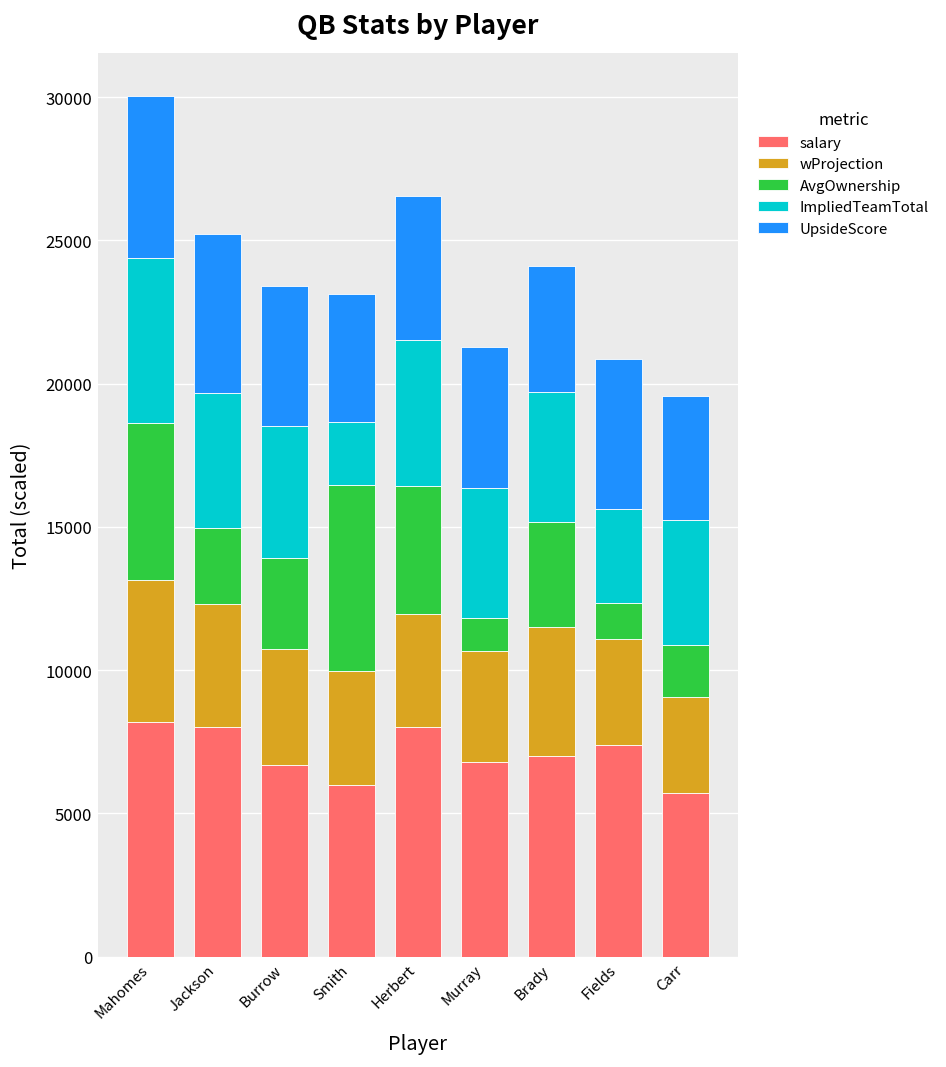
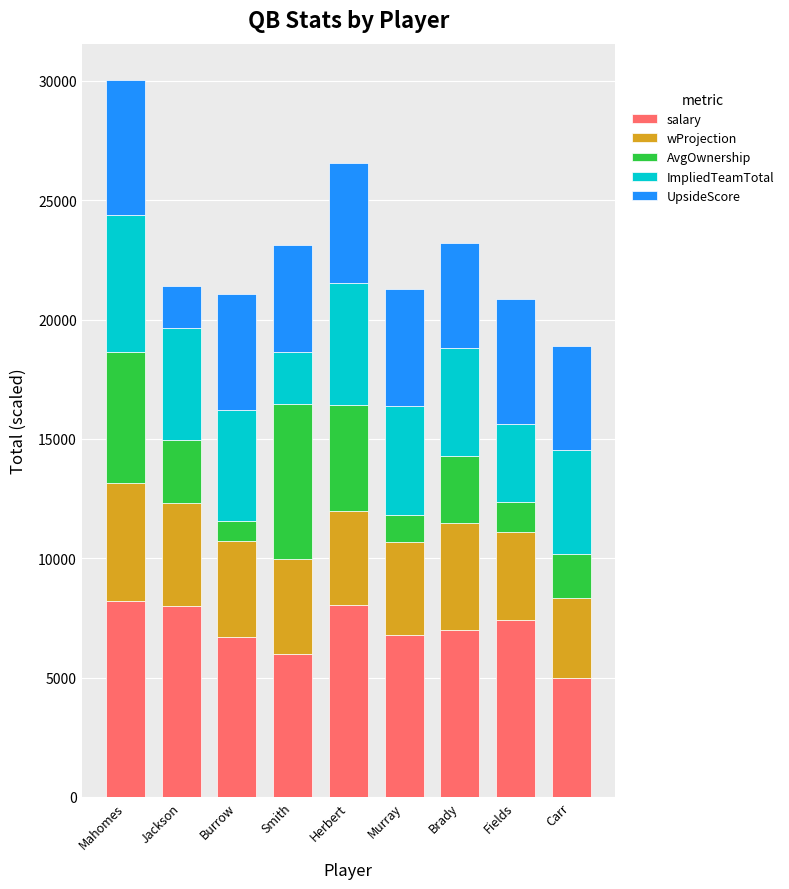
  {
    "salary": {
      "Mahomes": 8200,
      "Jackson": 8000,
      "Burrow": 6700,
      "Smith": 6000,
      "Herbert": 8000,
      "Murray": 6800,
      "Brady": 7000,
      "Fields": 7400,
-     "Carr": 5700
+     "Carr": 5000
    },
    "wProjection": {
      "Mahomes": 4900,
      "Jackson": 4300,
      "Burrow": 4000,
      "Smith": 4000,
      "Herbert": 3900,
      "Murray": 3900,
      "Brady": 4500,
      "Fields": 3700,
      "Carr": 3300
    },
    "AvgOwnership": {
      "Mahomes": 5500,
      "Jackson": 2600,
-     "Burrow": 3200,
+     "Burrow": 800,
      "Smith": 6500,
      "Herbert": 4500,
      "Murray": 1100,
-     "Brady": 3700,
+     "Brady": 2800,
      "Fields": 1300,
      "Carr": 1800
    },
    "ImpliedTeamTotal": {
      "Mahomes": 5800,
      "Jackson": 4700,
      "Burrow": 4600,
      "Smith": 2200,
      "Herbert": 5100,
      "Murray": 4600,
      "Brady": 4500,
      "Fields": 3300,
      "Carr": 4400
    },
    "UpsideScore": {
      "Mahomes": 5700,
-     "Jackson": 5600,
+     "Jackson": 1700,
      "Burrow": 4900,
      "Smith": 4500,
      "Herbert": 5000,
      "Murray": 4900,
      "Brady": 4400,
      "Fields": 5200,
      "Carr": 4300
    }
  }
